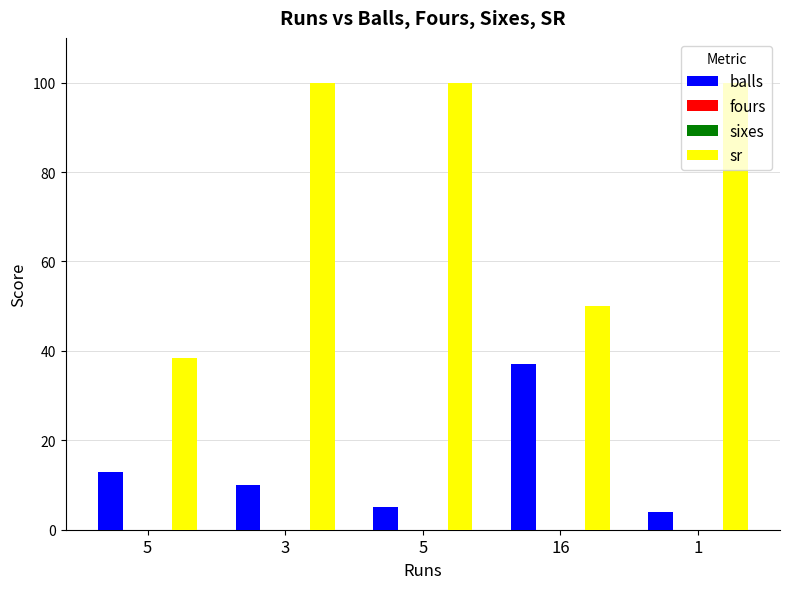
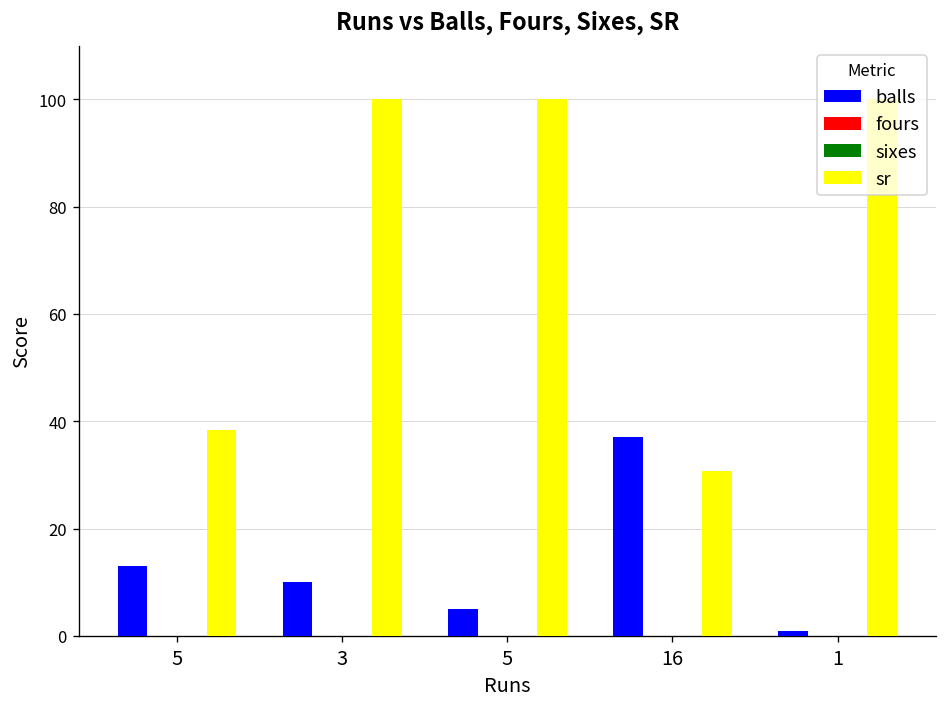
  {
    "balls": {
      "3": 10,
      "16": 37,
-     "1": 4
+     "1": 1
    },
    "fours": {
      "3": 0,
      "16": 0,
      "1": 0
    },
    "sixes": {
      "3": 0,
      "16": 0,
      "1": 0
    },
    "sr": {
      "3": 100,
-     "16": 50
+     "16": 31
    }
  }
